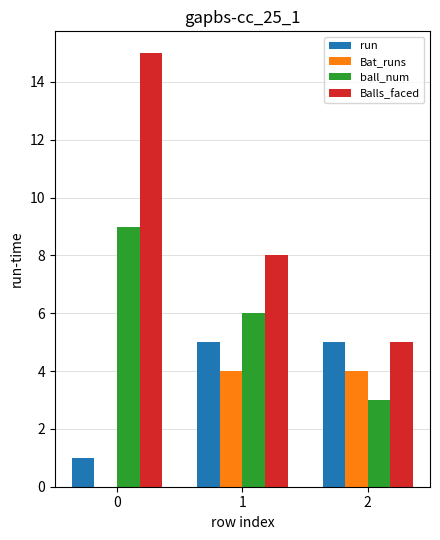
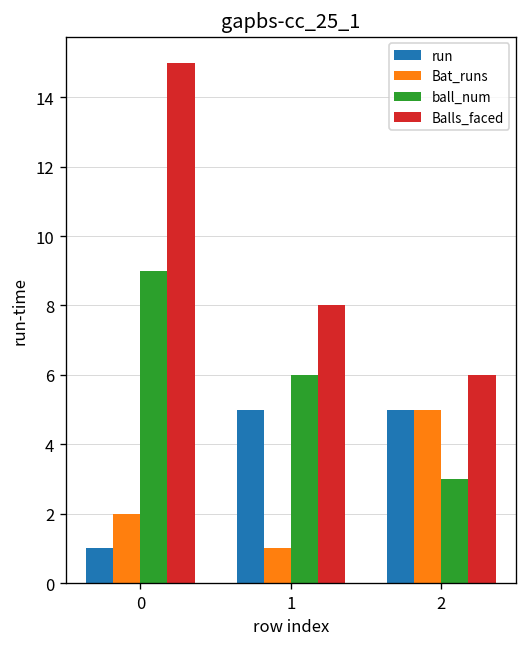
  {
    "run": {
      "0": 1,
      "1": 5,
      "2": 5
    },
    "Bat_runs": {
-     "0": 0,
-     "1": 4,
-     "2": 4
+     "0": 2,
+     "1": 1,
+     "2": 5
    },
    "ball_num": {
      "0": 9,
      "1": 6,
      "2": 3
    },
    "Balls_faced": {
      "0": 15,
      "1": 8,
-     "2": 5
+     "2": 6
    }
  }
